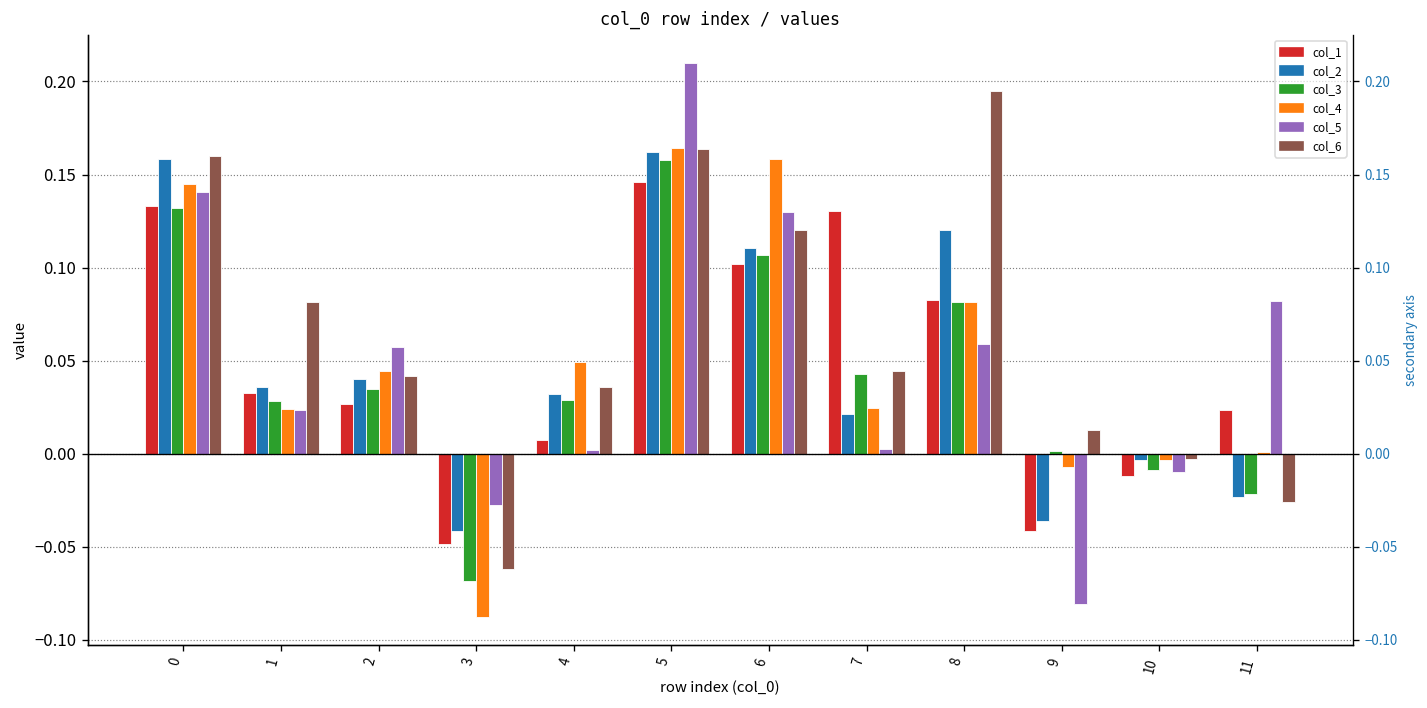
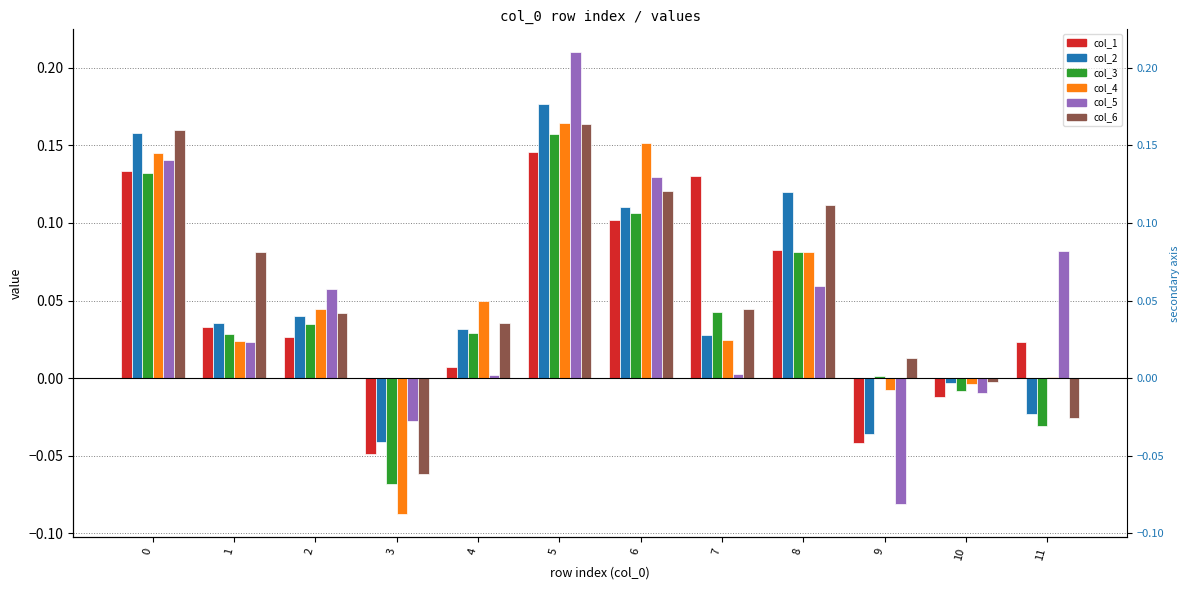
  {
    "col_1": {
      "0": 0.133,
      "1": 0.033,
      "2": 0.027,
      "3": -0.049,
      "4": 0.007,
      "5": 0.146,
      "6": 0.102,
      "7": 0.130,
      "8": 0.083,
      "9": -0.042,
      "10": -0.012,
      "11": 0.023
    },
    "col_2": {
      "0": 0.158,
      "1": 0.036,
      "2": 0.040,
      "3": -0.042,
      "4": 0.032,
-     "5": 0.162,
+     "5": 0.177,
      "6": 0.111,
-     "7": 0.021,
+     "7": 0.028,
      "8": 0.120,
      "9": -0.036,
      "10": -0.003,
      "11": -0.023
    },
    "col_3": {
      "0": 0.132,
      "1": 0.028,
      "2": 0.035,
      "3": -0.068,
      "4": 0.029,
      "5": 0.158,
      "6": 0.107,
      "7": 0.043,
      "8": 0.081,
      "10": -0.009,
-     "11": -0.022
+     "11": -0.031
    },
    "col_4": {
      "0": 0.145,
      "1": 0.024,
      "2": 0.045,
      "3": -0.088,
      "4": 0.049,
      "5": 0.164,
-     "6": 0.158,
+     "6": 0.152,
      "7": 0.024,
      "8": 0.081,
      "9": -0.007,
      "10": -0.004
    },
    "col_5": {
      "0": 0.140,
      "1": 0.023,
      "2": 0.057,
      "3": -0.028,
      "4": 0.002,
      "5": 0.210,
      "6": 0.130,
      "7": 0.002,
      "8": 0.059,
      "9": -0.081,
      "10": -0.010,
      "11": 0.082
    },
    "col_6": {
      "0": 0.160,
      "1": 0.082,
      "2": 0.042,
      "3": -0.062,
      "4": 0.036,
      "5": 0.164,
      "6": 0.120,
      "7": 0.045,
-     "8": 0.195,
+     "8": 0.112,
      "9": 0.013,
      "10": -0.003,
      "11": -0.026
    }
  }
